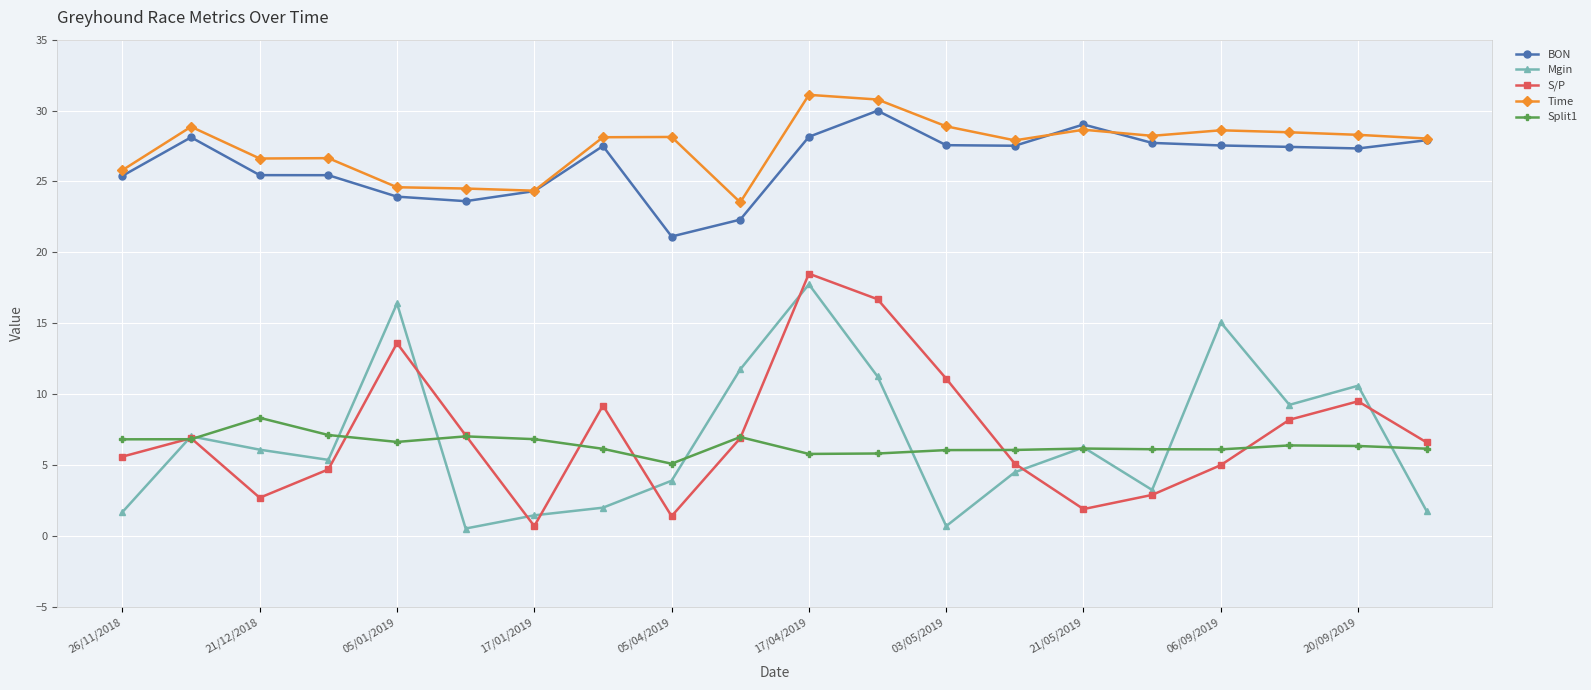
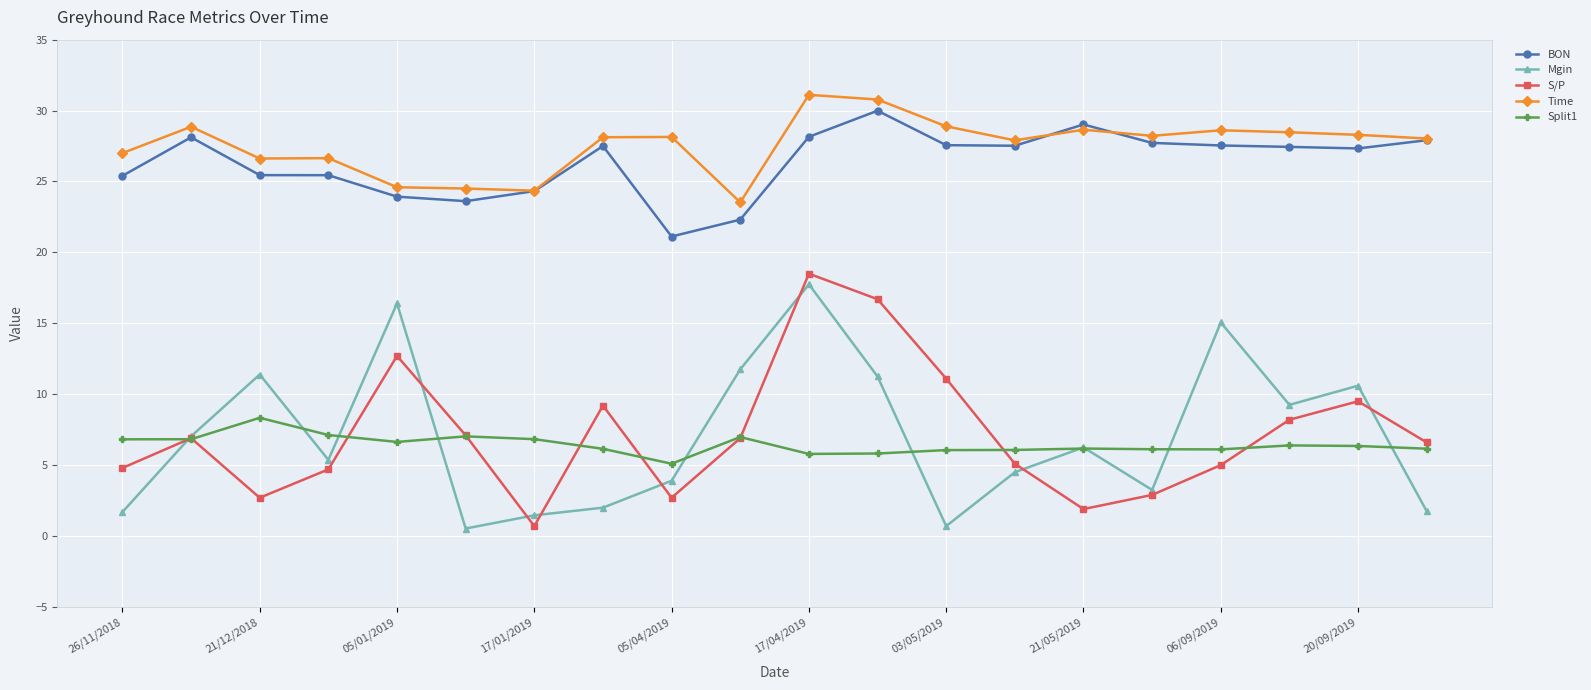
  {
    "BON": {
      "26/11/2018": 25.4,
      "21/12/2018": 25.4,
      "05/01/2019": 23.9,
      "05/04/2019": 21.1,
      "17/04/2019": 28.2,
      "03/05/2019": 27.6,
      "21/05/2019": 29.0,
      "06/09/2019": 27.5,
      "20/09/2019": 27.3
    },
    "Mgin": {
      "26/11/2018": 1.7,
-     "21/12/2018": 6.1,
+     "21/12/2018": 11.4,
      "05/01/2019": 16.4,
      "17/01/2019": 1.5,
      "05/04/2019": 3.9,
      "17/04/2019": 17.8,
      "03/05/2019": 0.7,
      "06/09/2019": 15.1,
      "20/09/2019": 10.6
    },
    "S/P": {
-     "26/11/2018": 5.6,
+     "26/11/2018": 4.8,
      "21/12/2018": 2.7,
-     "05/01/2019": 13.6,
+     "05/01/2019": 12.7,
      "17/01/2019": 0.7,
-     "05/04/2019": 1.4,
+     "05/04/2019": 2.7,
      "17/04/2019": 18.5,
      "03/05/2019": 11.1,
      "21/05/2019": 1.9,
      "06/09/2019": 5.0,
      "20/09/2019": 9.5
    },
    "Time": {
-     "26/11/2018": 25.8,
+     "26/11/2018": 27.0,
      "21/12/2018": 26.6,
      "05/01/2019": 24.6,
      "05/04/2019": 28.1,
      "17/04/2019": 31.1,
      "03/05/2019": 28.9,
      "21/05/2019": 28.7,
      "06/09/2019": 28.6,
      "20/09/2019": 28.3
    },
    "Split1": {
      "26/11/2018": 6.8,
      "21/12/2018": 8.3,
      "05/01/2019": 6.6,
      "17/01/2019": 6.8,
      "05/04/2019": 5.1,
      "17/04/2019": 5.8,
      "03/05/2019": 6.1,
      "06/09/2019": 6.1,
      "20/09/2019": 6.4
    }
  }
